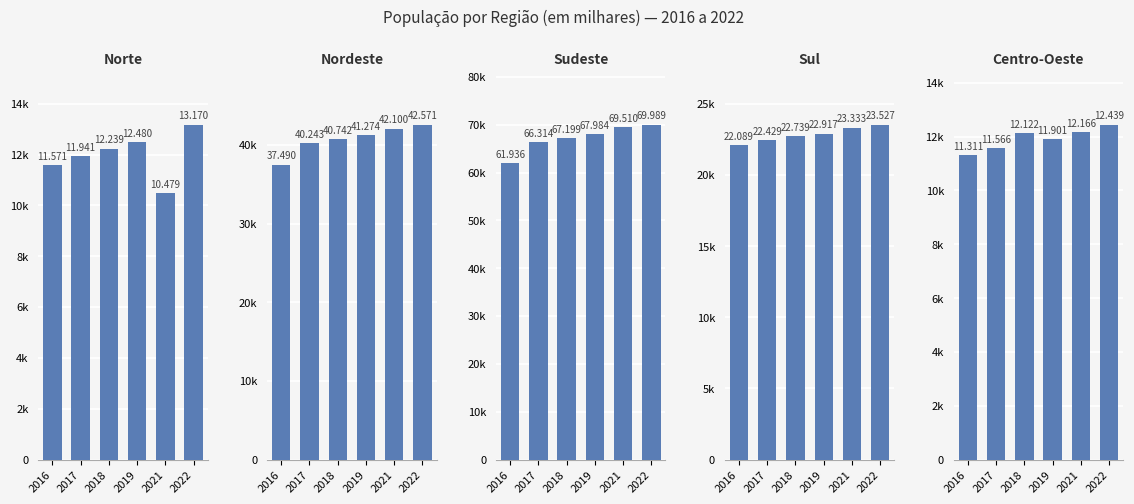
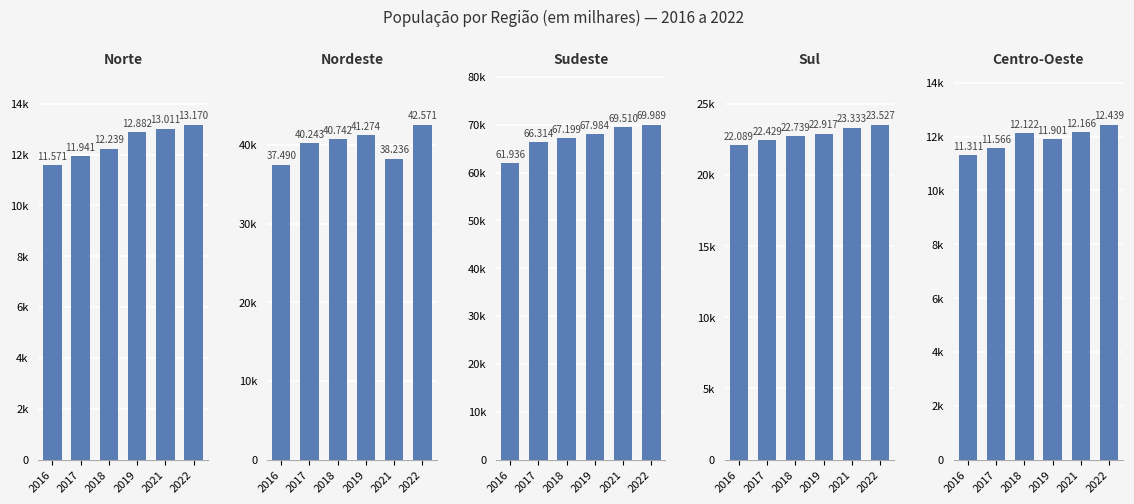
  {
    "Norte": {
-     "2019": 12.480,
-     "2021": 10.479
+     "2019": 12.882,
+     "2021": 13.011
    },
    "Nordeste": {
-     "2021": 42.100
+     "2021": 38.236
    }
  }
